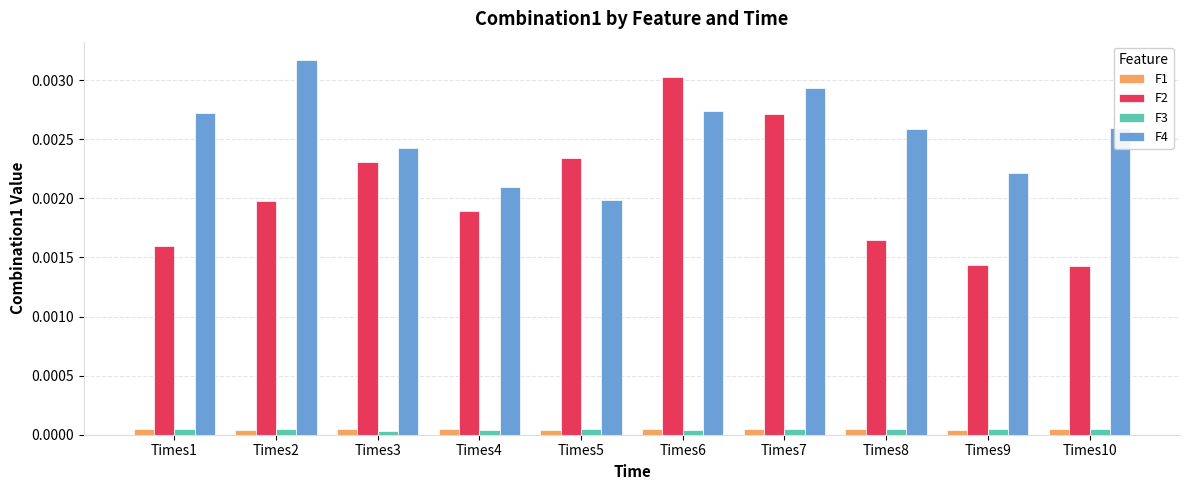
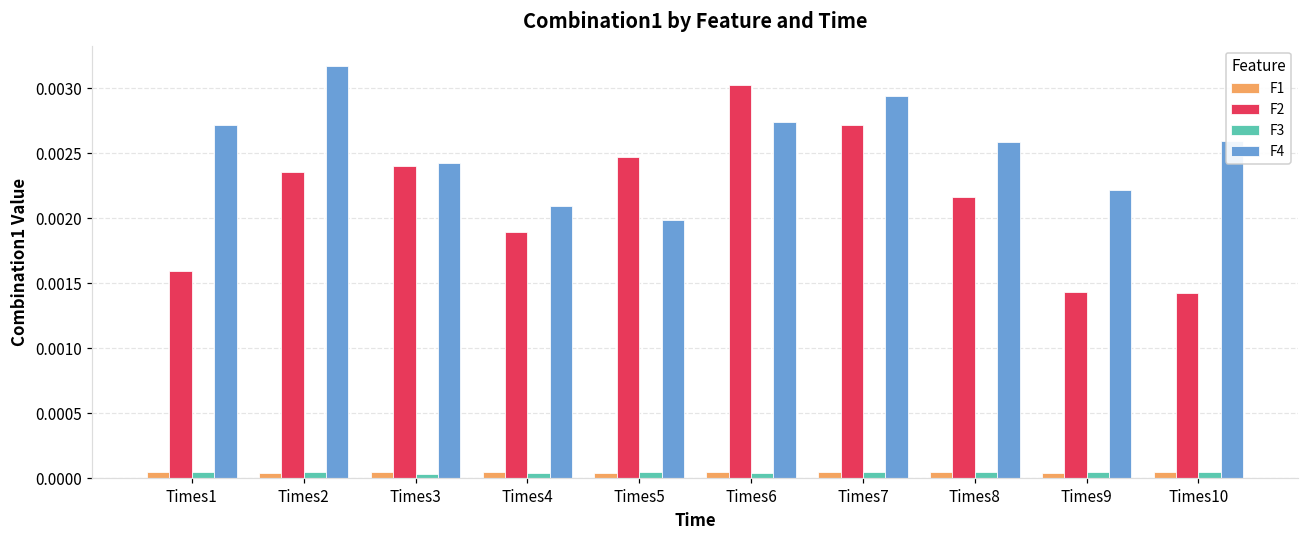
  {
    "F1": {
      "Times1": 0.00005,
      "Times2": 0.00004,
      "Times3": 0.00005,
      "Times4": 0.00005,
      "Times5": 0.00004,
      "Times6": 0.00005,
      "Times7": 0.00005,
      "Times8": 0.00005,
      "Times9": 0.00004,
      "Times10": 0.00005
    },
    "F2": {
      "Times1": 0.00159,
-     "Times2": 0.00198,
-     "Times3": 0.00230,
+     "Times2": 0.00236,
+     "Times3": 0.00240,
      "Times4": 0.00189,
-     "Times5": 0.00234,
+     "Times5": 0.00247,
      "Times6": 0.00303,
      "Times7": 0.00271,
-     "Times8": 0.00165,
+     "Times8": 0.00216,
      "Times9": 0.00143,
      "Times10": 0.00143
    }
  }
